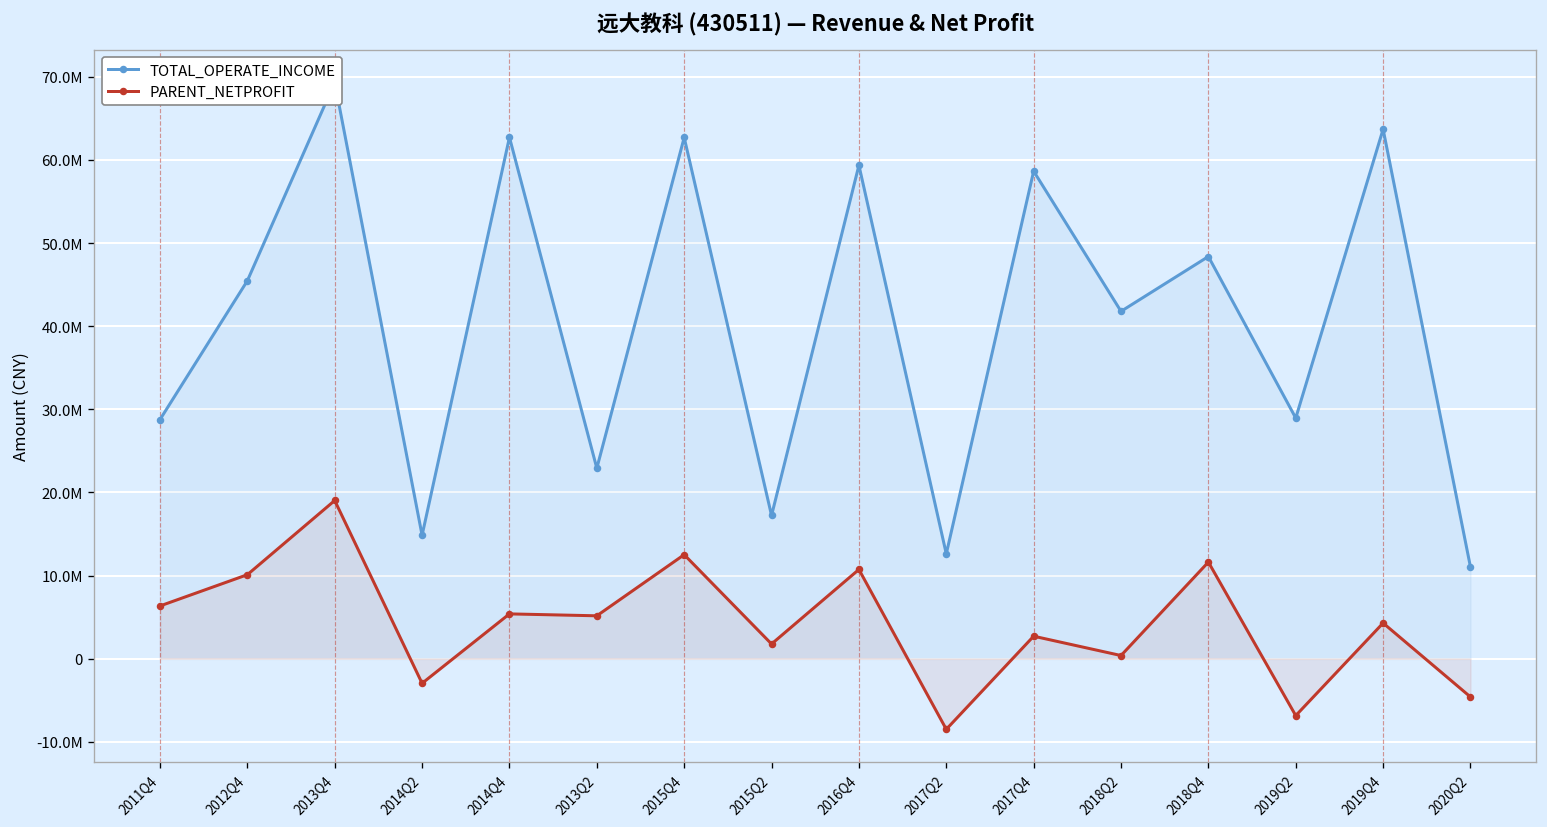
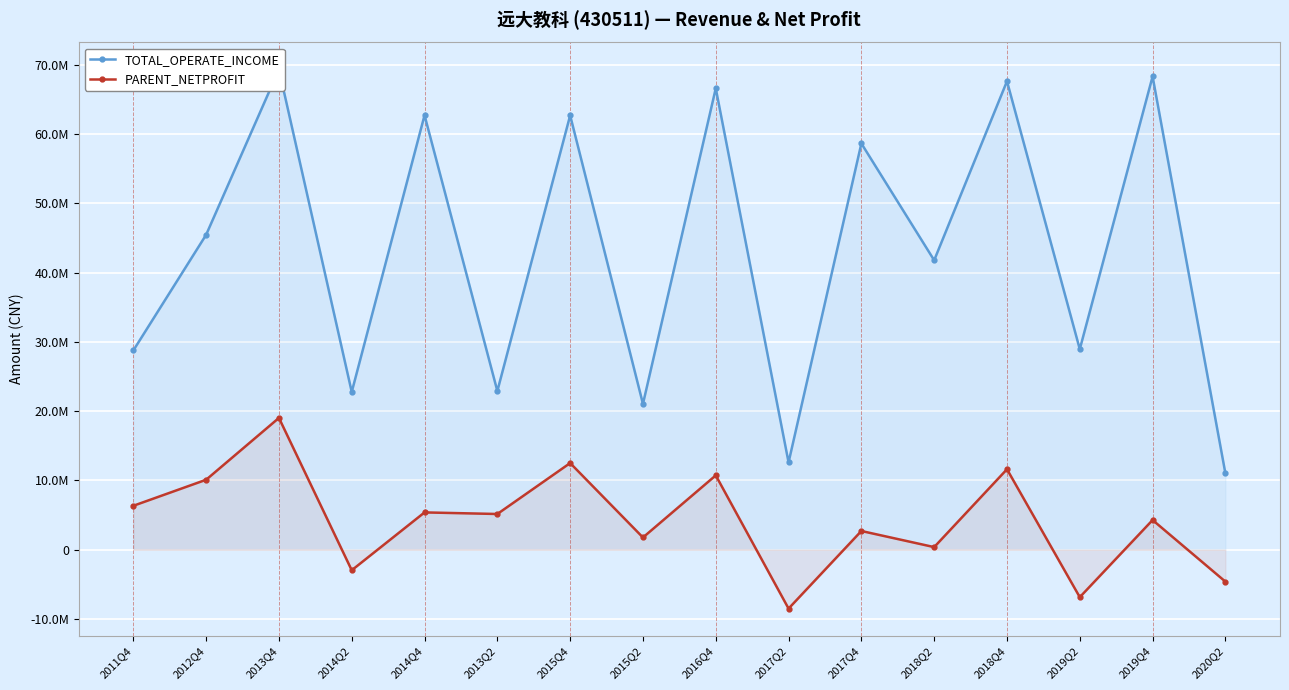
  {
    "TOTAL_OPERATE_INCOME": {
      "2011Q4": 29000000,
      "2012Q4": 45000000,
-     "2014Q2": 15000000,
+     "2014Q2": 23000000,
      "2014Q4": 63000000,
      "2013Q2": 23000000,
      "2015Q4": 63000000,
-     "2015Q2": 17000000,
-     "2016Q4": 59000000,
+     "2015Q2": 21000000,
+     "2016Q4": 67000000,
      "2017Q2": 13000000,
      "2017Q4": 59000000,
      "2018Q2": 42000000,
-     "2018Q4": 48000000,
+     "2018Q4": 68000000,
      "2019Q2": 29000000,
-     "2019Q4": 64000000,
+     "2019Q4": 68000000,
      "2020Q2": 11000000
    }
  }
